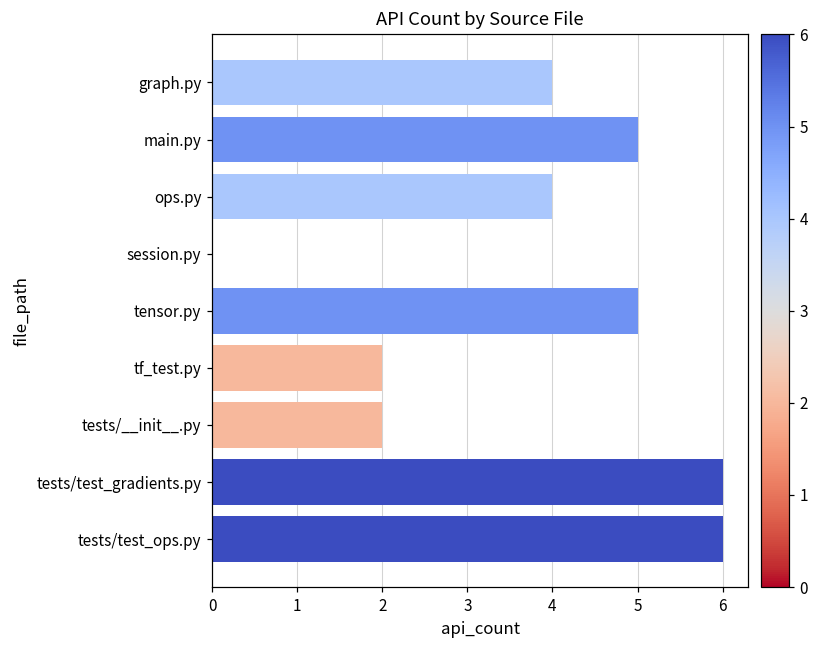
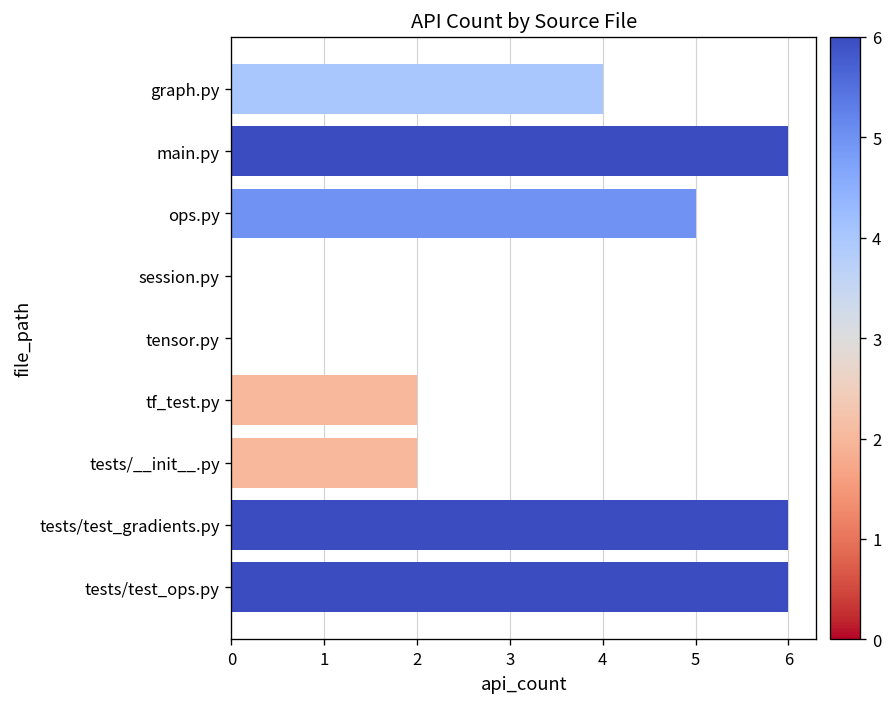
  {
    "graph.py": 4,
-   "main.py": 5,
-   "ops.py": 4,
+   "main.py": 6,
+   "ops.py": 5,
    "session.py": 0,
-   "tensor.py": 5,
+   "tensor.py": 0,
    "tf_test.py": 2,
    "tests/__init__.py": 2,
    "tests/test_gradients.py": 6,
    "tests/test_ops.py": 6
  }
